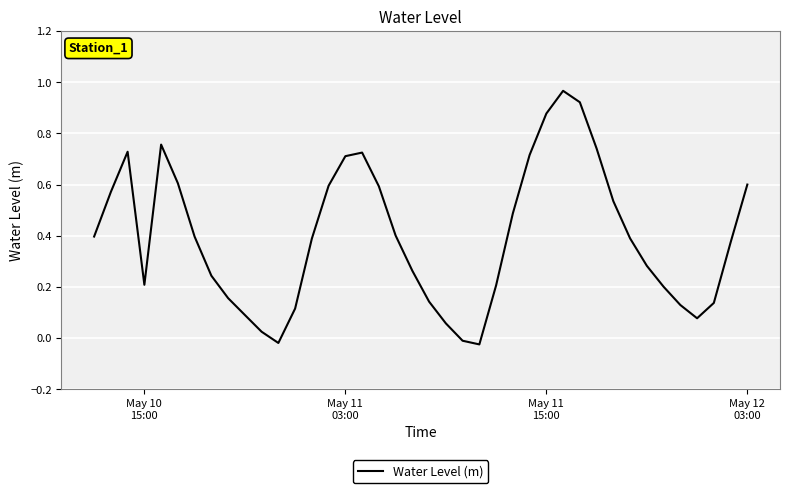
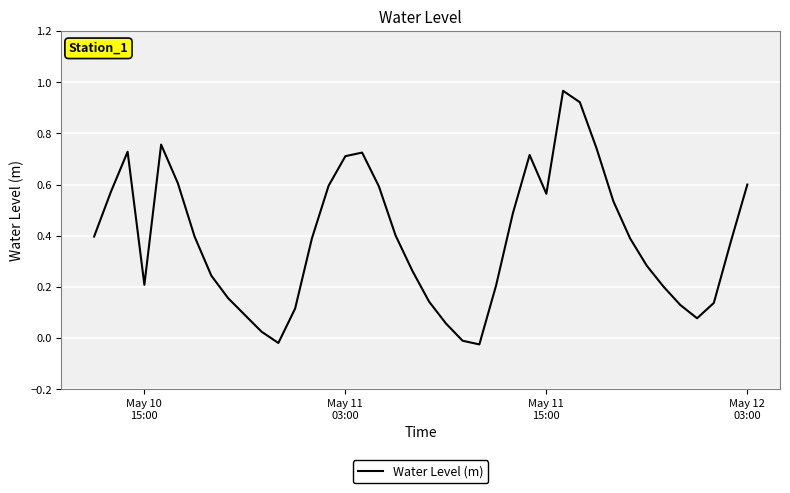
  {
    "May 10 15:00": 0.21,
    "May 11 03:00": 0.71,
-   "May 11 15:00": 0.88,
+   "May 11 15:00": 0.56,
    "May 12 03:00": 0.60
  }
